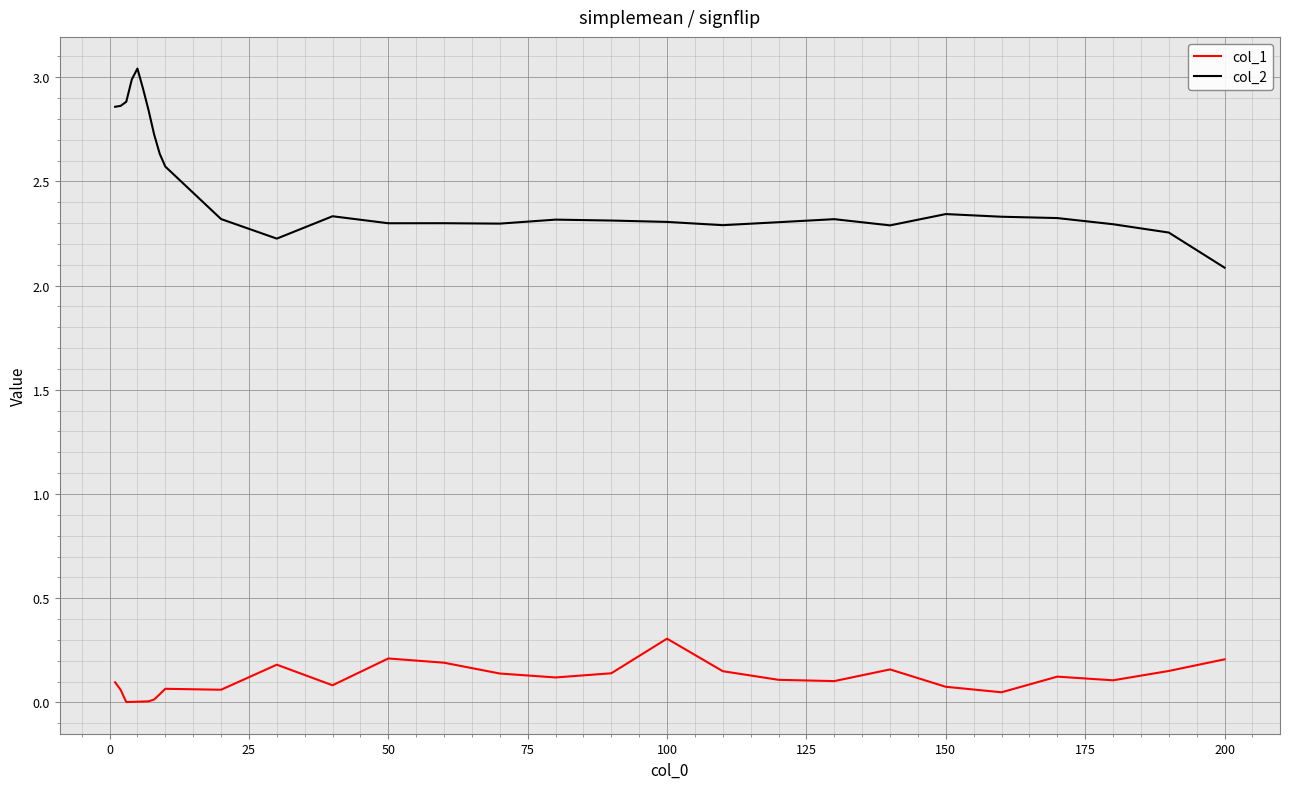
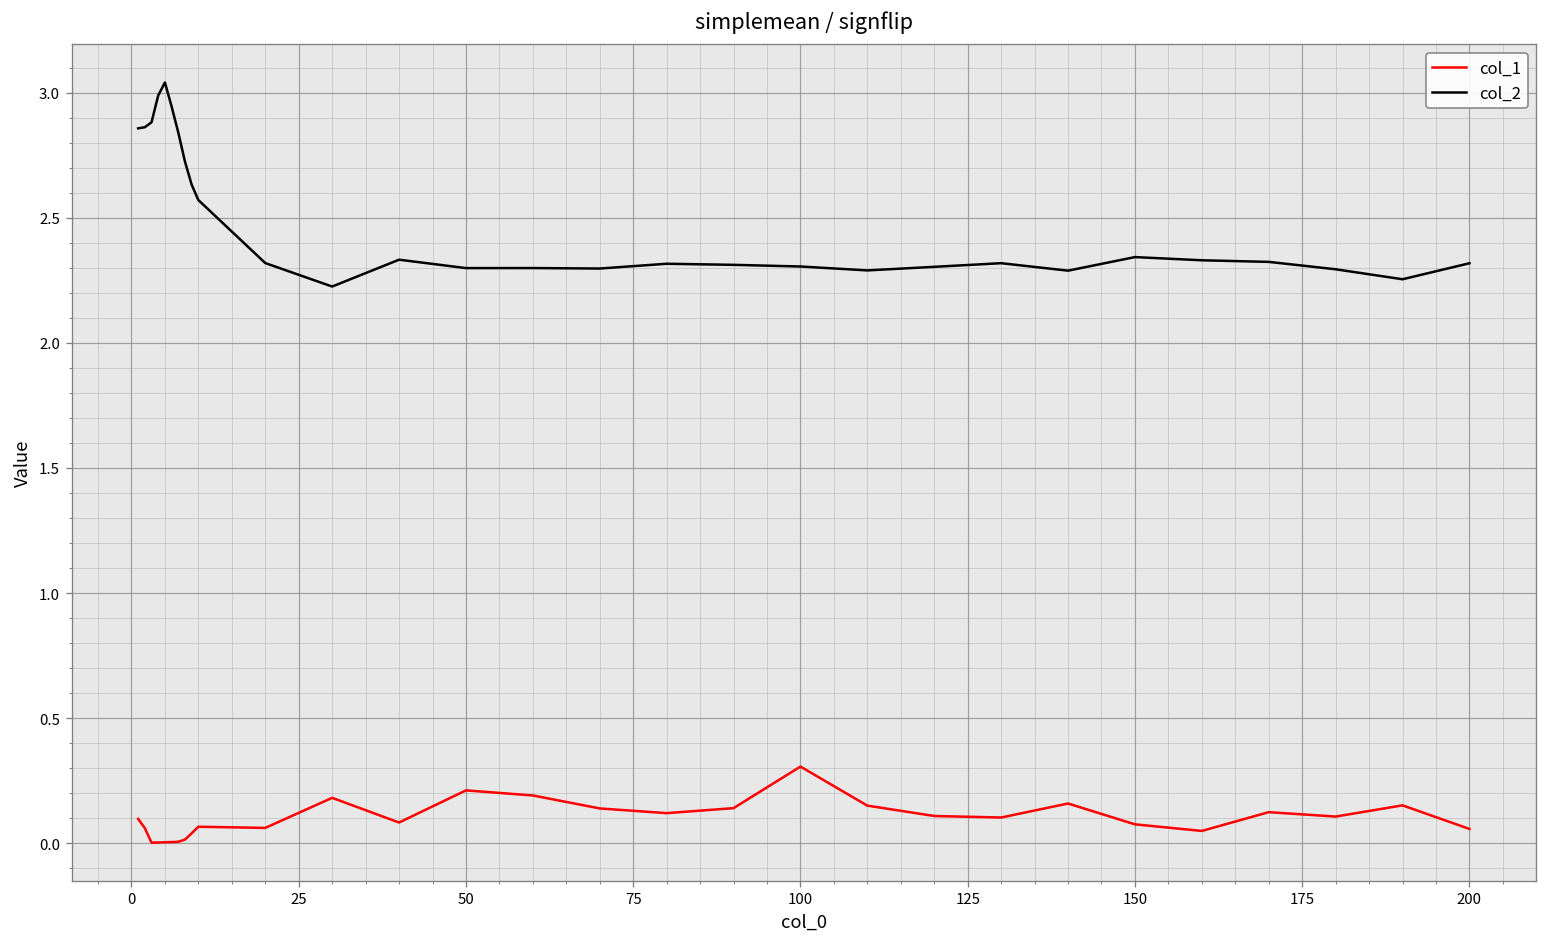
  {
    "col_1": {
      "50": 0.21,
      "100": 0.31,
      "150": 0.08,
-     "200": 0.21
+     "200": 0.06
    },
    "col_2": {
      "50": 2.30,
      "100": 2.31,
      "150": 2.34,
-     "200": 2.09
+     "200": 2.32
    }
  }
